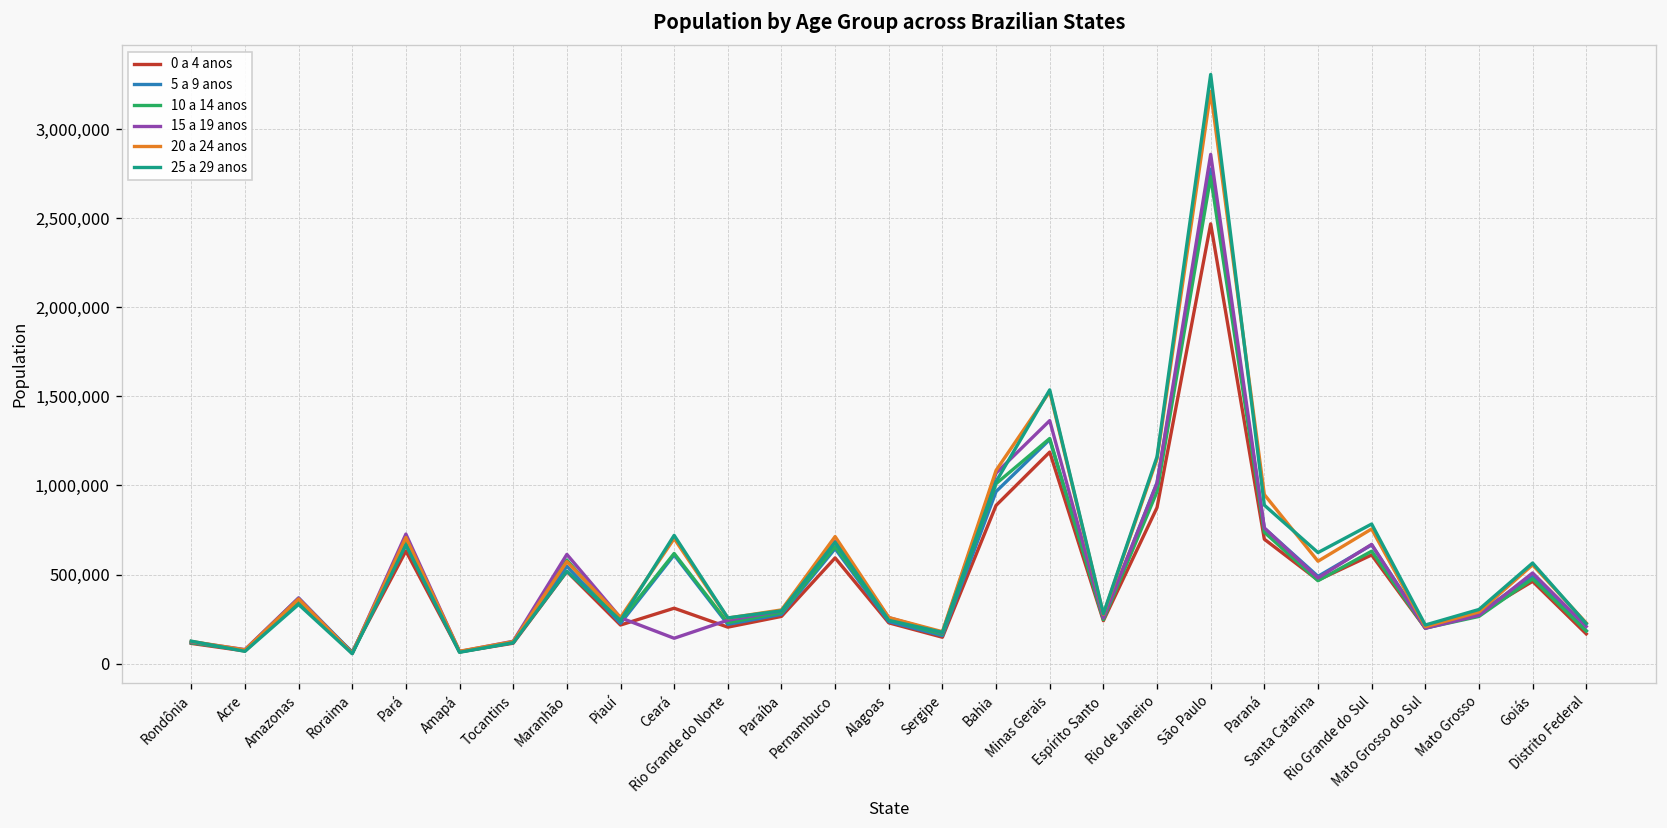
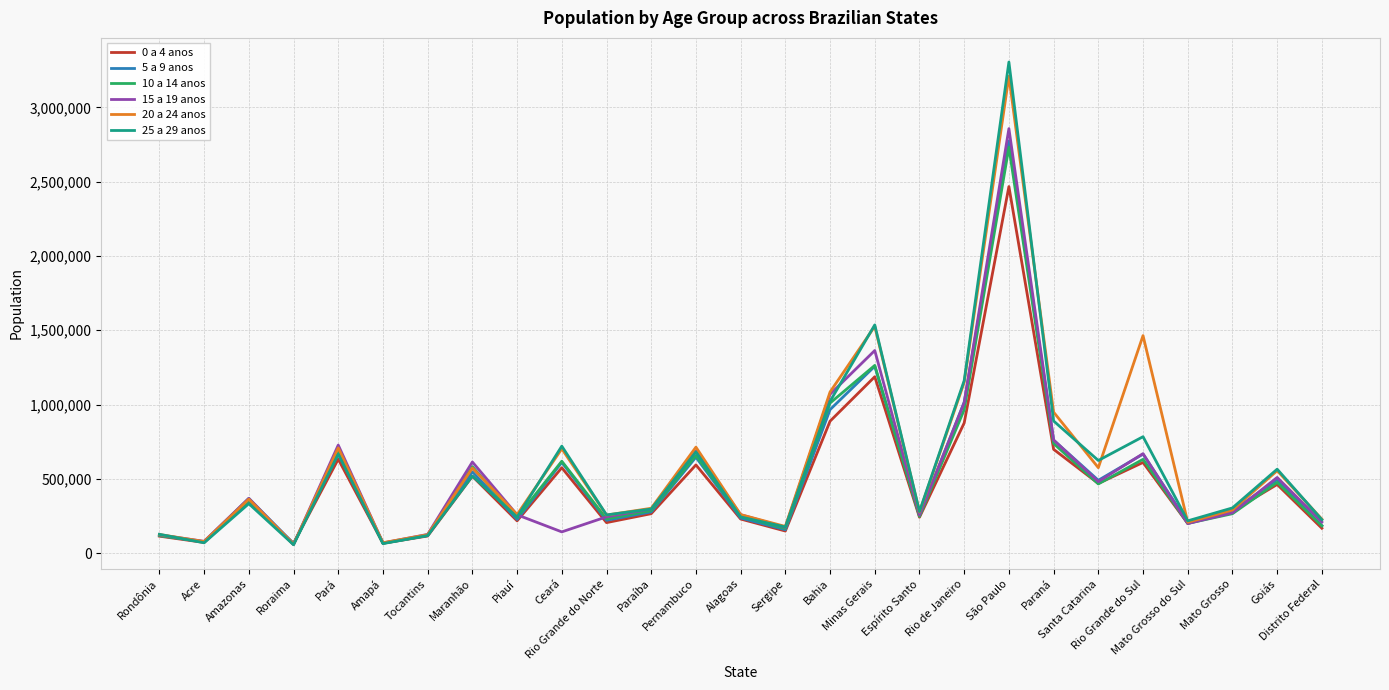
  {
    "0 a 4 anos": {
      "Pará": "630,000",
-     "Ceará": "310,000",
+     "Ceará": "570,000",
      "Pernambuco": "590,000",
      "Bahia": "890,000",
      "Minas Gerais": "1,190,000",
      "Rio de Janeiro": "880,000",
      "São Paulo": "2,470,000",
      "Paraná": "700,000",
      "Rio Grande do Sul": "610,000"
    },
    "5 a 9 anos": {
      "Maranhão": "550,000",
      "Bahia": "970,000",
      "São Paulo": "2,780,000"
    },
    "15 a 19 anos": {
      "Pará": "730,000",
      "Maranhão": "610,000",
      "Ceará": "140,000",
      "Minas Gerais": "1,360,000",
      "São Paulo": "2,860,000"
    },
    "20 a 24 anos": {
      "Pará": "710,000",
      "Ceará": "700,000",
      "Pernambuco": "710,000",
      "São Paulo": "3,210,000",
      "Paraná": "950,000",
      "Santa Catarina": "570,000",
-     "Rio Grande do Sul": "760,000"
+     "Rio Grande do Sul": "1,460,000"
    }
  }
